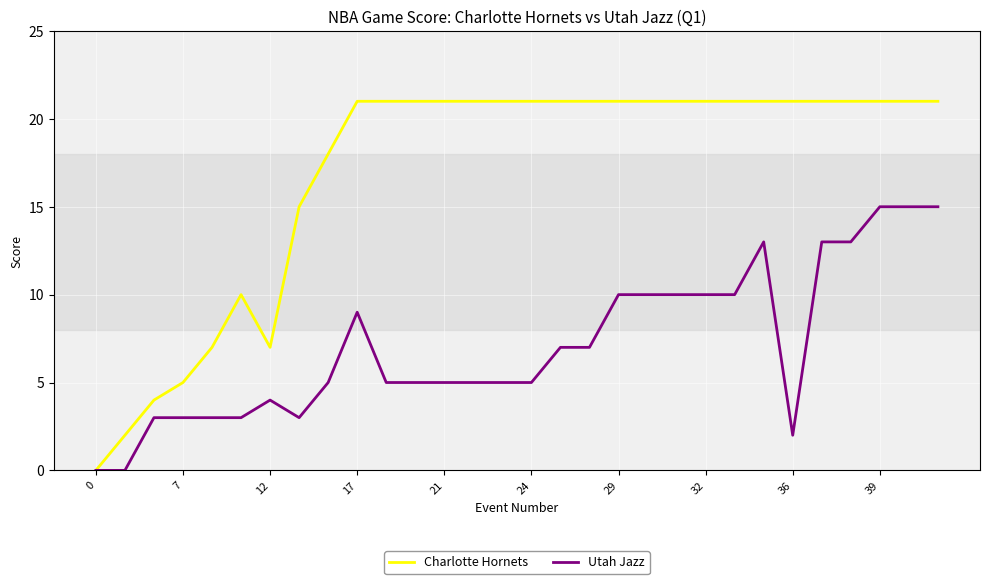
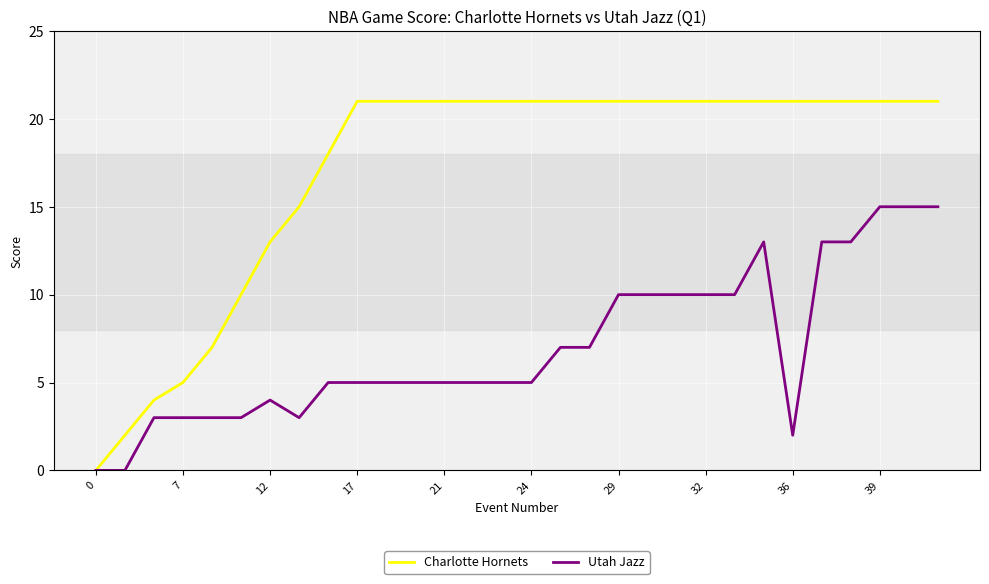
  {
    "Charlotte Hornets": {
      "7": 5,
-     "12": 7,
+     "12": 13,
      "17": 21,
      "21": 21,
      "24": 21,
      "29": 21,
      "32": 21,
      "36": 21,
      "39": 21
    },
    "Utah Jazz": {
      "7": 3,
      "12": 4,
-     "17": 9,
+     "17": 5,
      "21": 5,
      "24": 5,
      "29": 10,
      "32": 10,
      "36": 2,
      "39": 15
    }
  }
